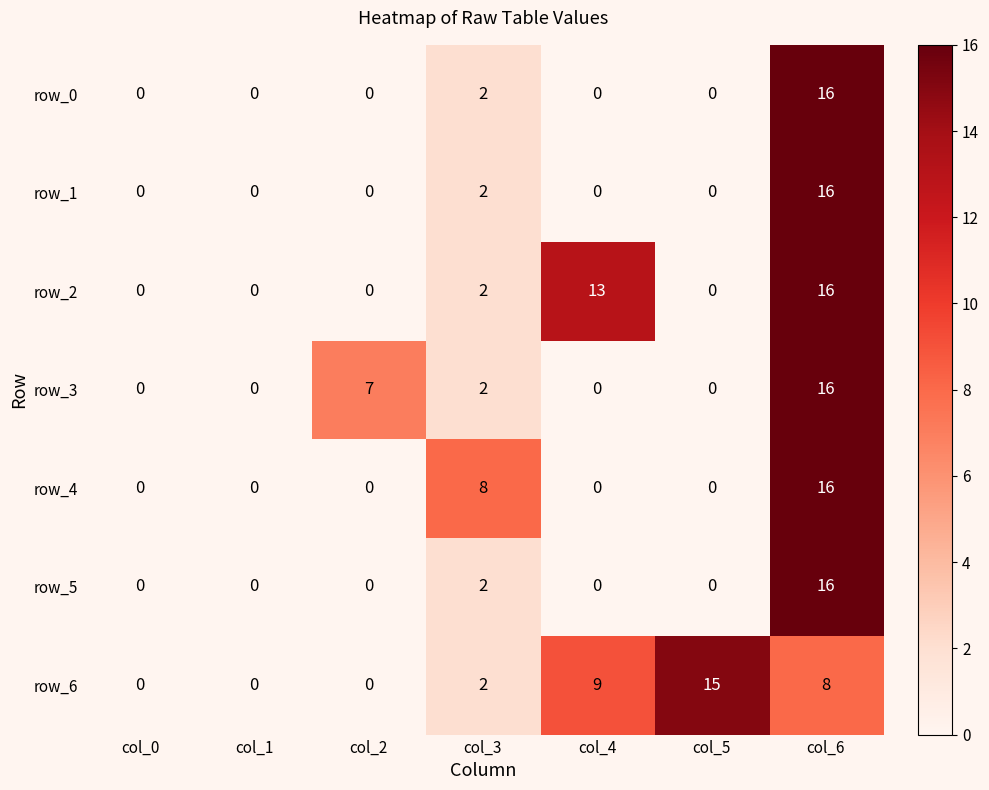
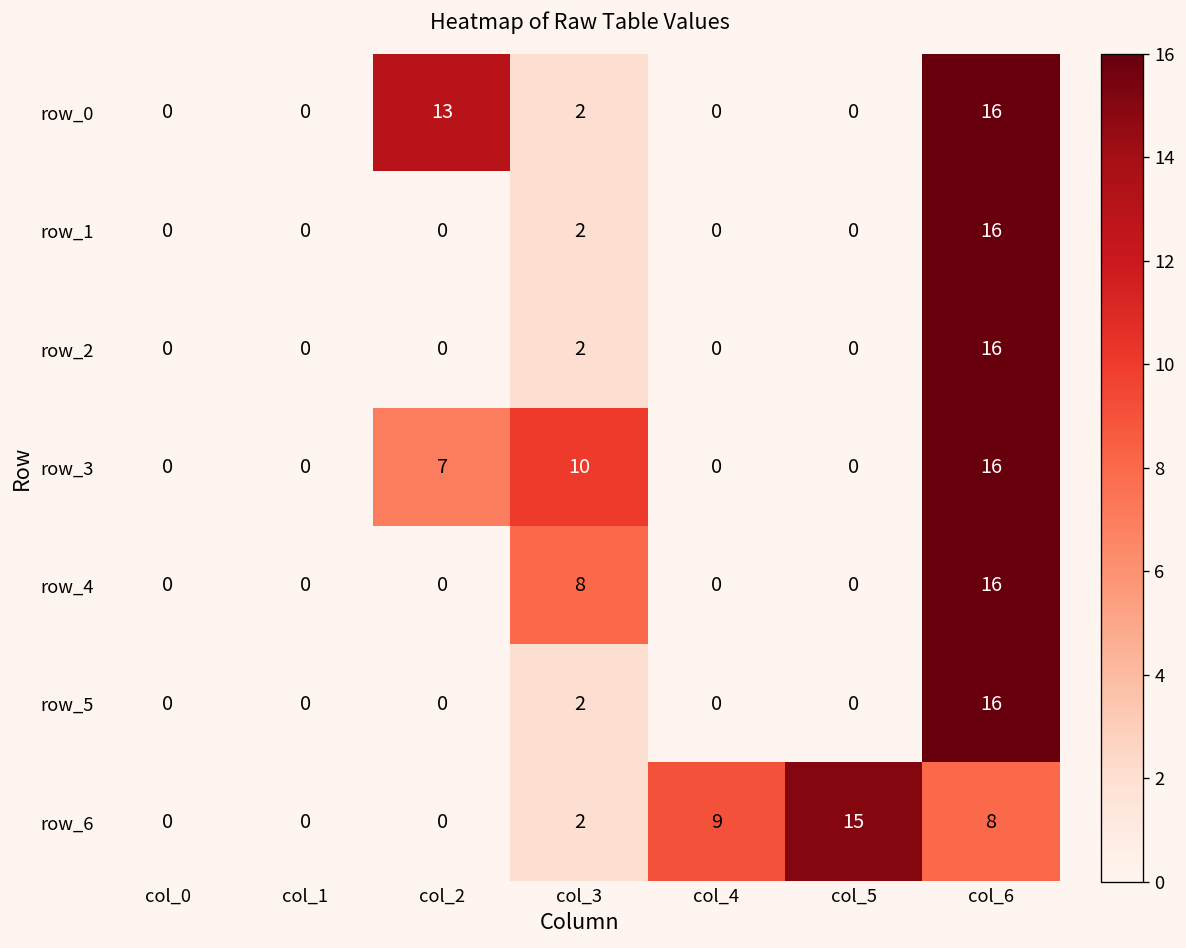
  {
    "row_0": {
      "col_0": 0,
      "col_1": 0,
-     "col_2": 0,
+     "col_2": 13,
      "col_3": 2,
      "col_4": 0,
      "col_5": 0,
      "col_6": 16
    },
    "row_1": {
      "col_0": 0,
      "col_1": 0,
      "col_2": 0,
      "col_3": 2,
      "col_4": 0,
      "col_5": 0,
      "col_6": 16
    },
    "row_2": {
      "col_0": 0,
      "col_1": 0,
      "col_2": 0,
      "col_3": 2,
-     "col_4": 13,
+     "col_4": 0,
      "col_5": 0,
      "col_6": 16
    },
    "row_3": {
      "col_0": 0,
      "col_1": 0,
      "col_2": 7,
-     "col_3": 2,
+     "col_3": 10,
      "col_4": 0,
      "col_5": 0,
      "col_6": 16
    },
    "row_4": {
      "col_0": 0,
      "col_1": 0,
      "col_2": 0,
      "col_3": 8,
      "col_4": 0,
      "col_5": 0,
      "col_6": 16
    },
    "row_5": {
      "col_0": 0,
      "col_1": 0,
      "col_2": 0,
      "col_3": 2,
      "col_4": 0,
      "col_5": 0,
      "col_6": 16
    },
    "row_6": {
      "col_0": 0,
      "col_1": 0,
      "col_2": 0,
      "col_3": 2,
      "col_4": 9,
      "col_5": 15,
      "col_6": 8
    }
  }
